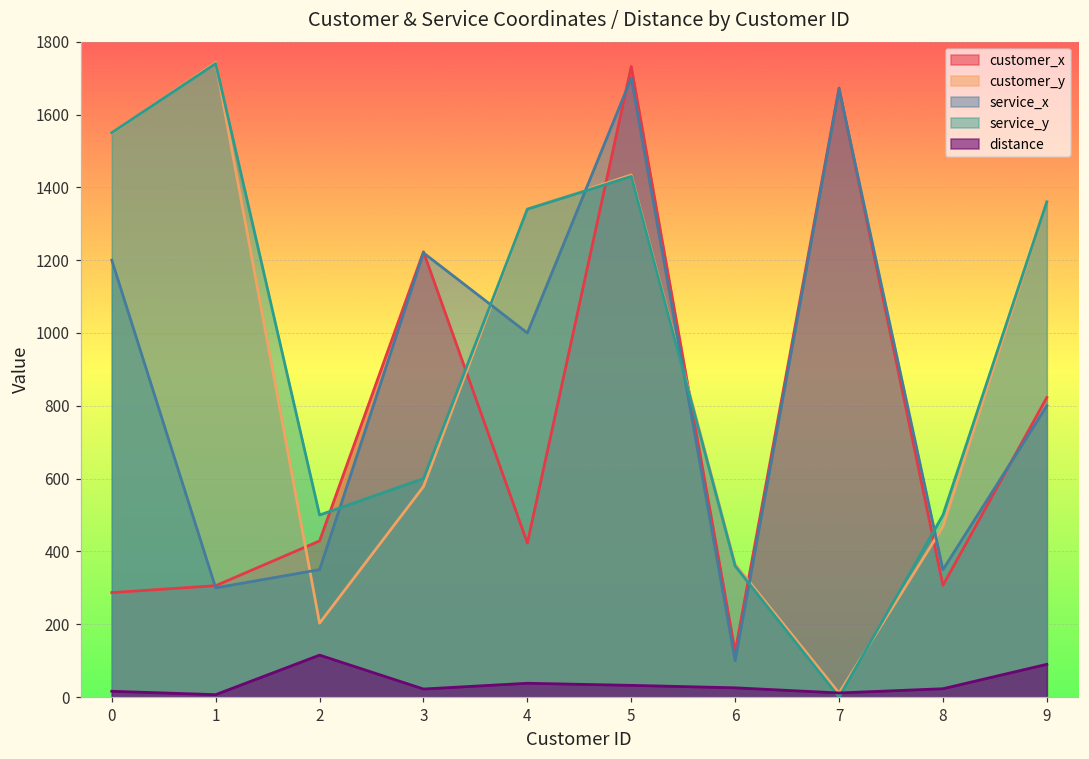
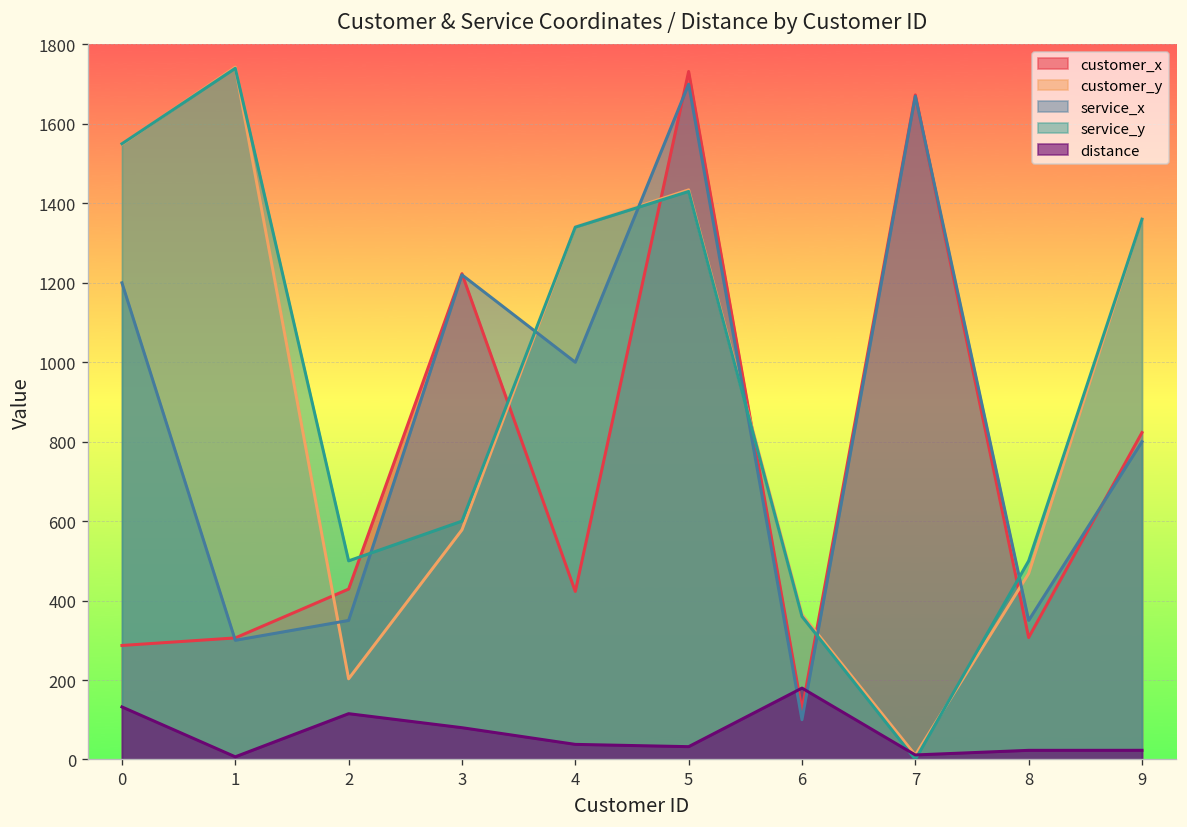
  {
    "customer_x": {
      "0": 290,
      "2": 430,
      "4": 420,
      "5": 1730,
      "6": 130,
      "8": 310,
      "9": 820
    },
    "customer_y": {
      "2": 200,
      "3": 580,
      "8": 470
    },
    "distance": {
-     "0": 20,
+     "0": 130,
      "1": 10,
      "2": 120,
-     "3": 20,
+     "3": 80,
      "4": 40,
      "5": 30,
-     "6": 30,
+     "6": 180,
      "8": 20,
-     "9": 90
+     "9": 20
    }
  }
